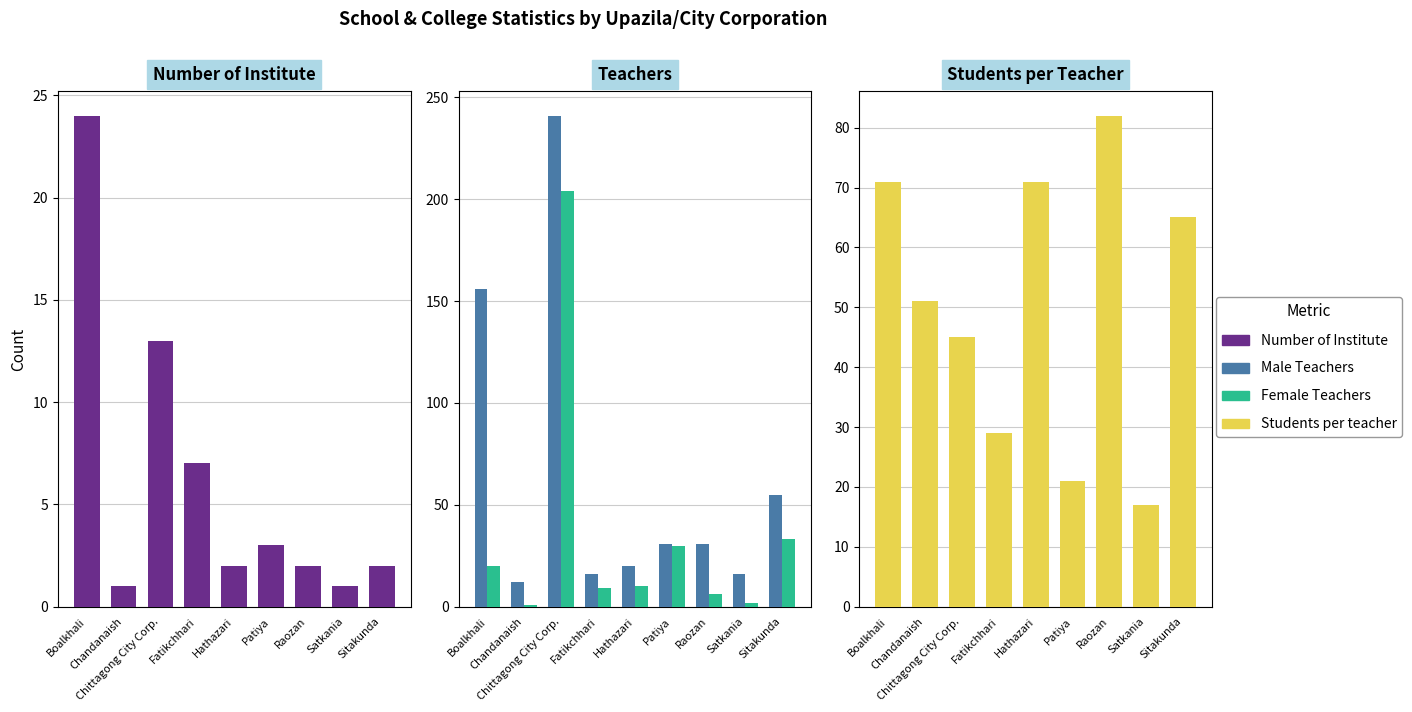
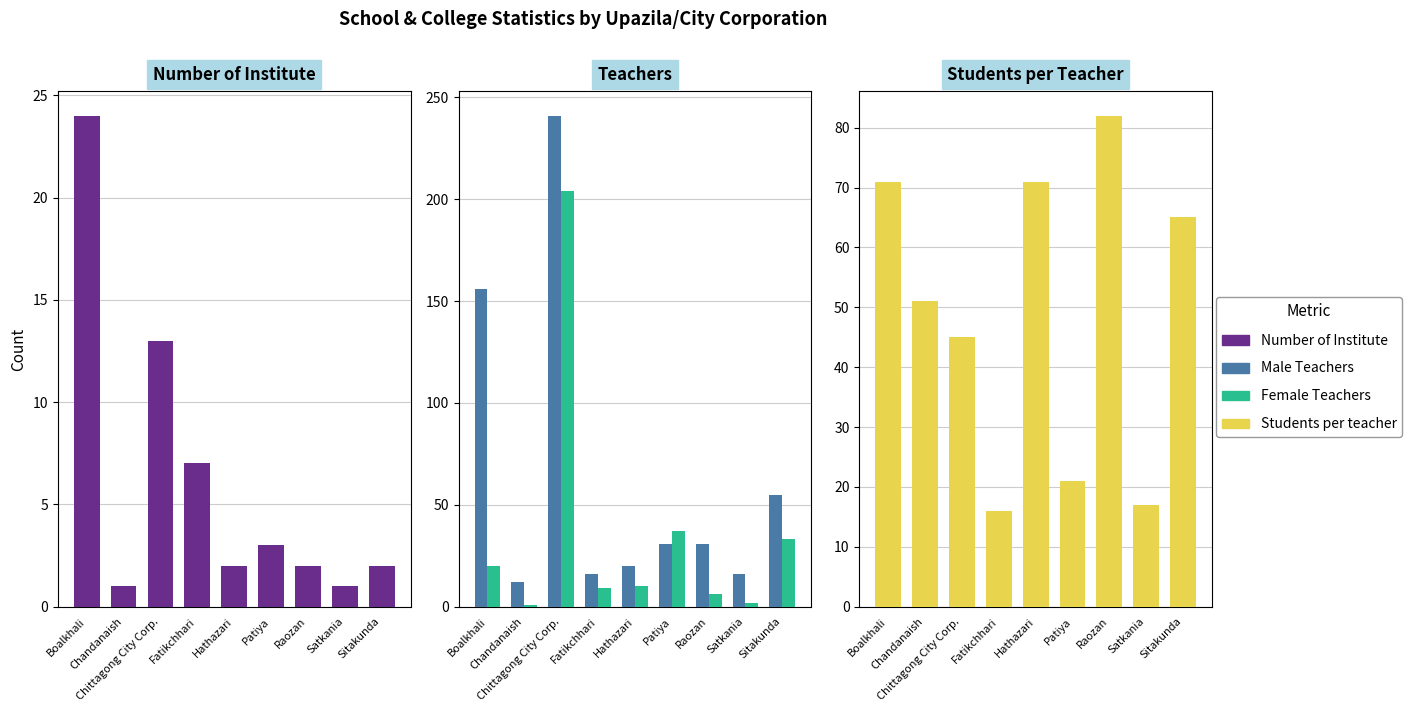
  {
    "Number of Institute": {
      "Boalkhali": 24.0,
      "Chandanaish": 1.0,
      "Chittagong City Corp.": 13.0,
      "Fatikchhari": 7.0,
      "Hathazari": 2.0,
      "Patiya": 3.0,
      "Raozan": 2.0,
      "Satkania": 1.0,
      "Sitakunda": 2.0
    },
    "Teachers": {
      "Male Teachers": {
        "Boalkhali": 156,
        "Chandanaish": 12,
        "Chittagong City Corp.": 241,
        "Fatikchhari": 16,
        "Hathazari": 20,
        "Patiya": 31,
        "Raozan": 31,
        "Satkania": 16,
        "Sitakunda": 55
      },
      "Female Teachers": {
        "Boalkhali": 20,
        "Chittagong City Corp.": 204,
        "Fatikchhari": 9,
        "Hathazari": 10,
-       "Patiya": 30,
+       "Patiya": 37,
        "Raozan": 6,
        "Satkania": 2,
        "Sitakunda": 33
      }
    },
    "Students per Teacher": {
      "Boalkhali": 71,
      "Chandanaish": 51,
      "Chittagong City Corp.": 45,
-     "Fatikchhari": 29,
+     "Fatikchhari": 16,
      "Hathazari": 71,
      "Patiya": 21,
      "Raozan": 82,
      "Satkania": 17,
      "Sitakunda": 65
    }
  }
